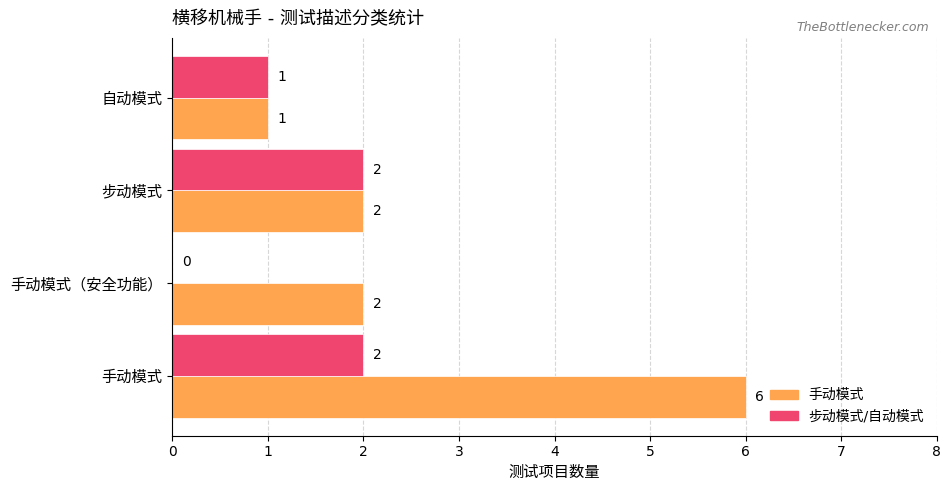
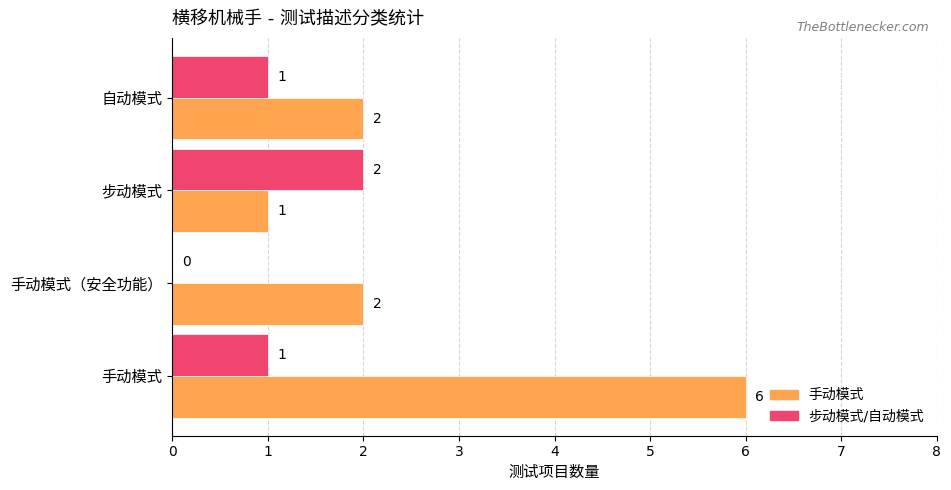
  {
    "手动模式": {
-     "自动模式": 1,
-     "步动模式": 2,
+     "自动模式": 2,
+     "步动模式": 1,
      "手动模式（安全功能）": 2,
      "手动模式": 6
    },
    "步动模式/自动模式": {
      "自动模式": 1,
      "步动模式": 2,
      "手动模式（安全功能）": 0,
-     "手动模式": 2
+     "手动模式": 1
    }
  }
